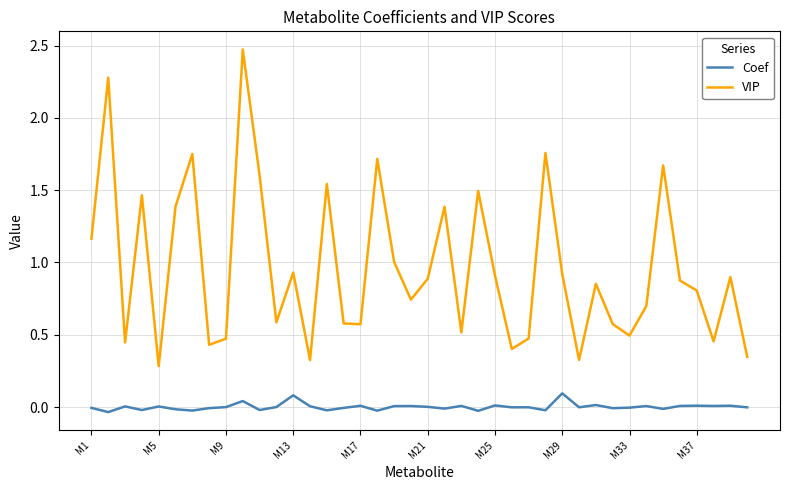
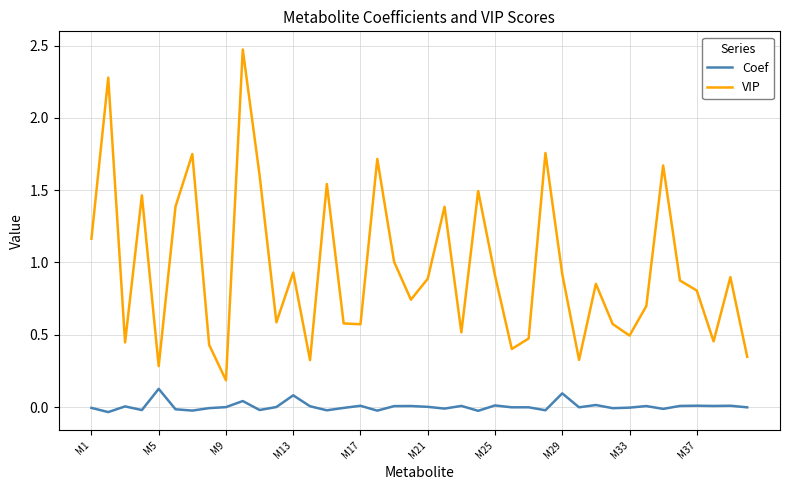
  {
    "Coef": {
      "M1": -0.01,
-     "M5": 0.00,
+     "M5": 0.13,
      "M9": 0.00,
      "M13": 0.08,
      "M17": 0.01,
      "M21": 0.00,
      "M25": 0.01,
      "M29": 0.09,
      "M33": 0.00,
      "M37": 0.01
    },
    "VIP": {
      "M1": 1.16,
      "M5": 0.28,
-     "M9": 0.47,
+     "M9": 0.19,
      "M13": 0.93,
      "M17": 0.57,
      "M21": 0.89,
      "M25": 0.91,
      "M29": 0.92,
      "M33": 0.49,
      "M37": 0.81
    }
  }
